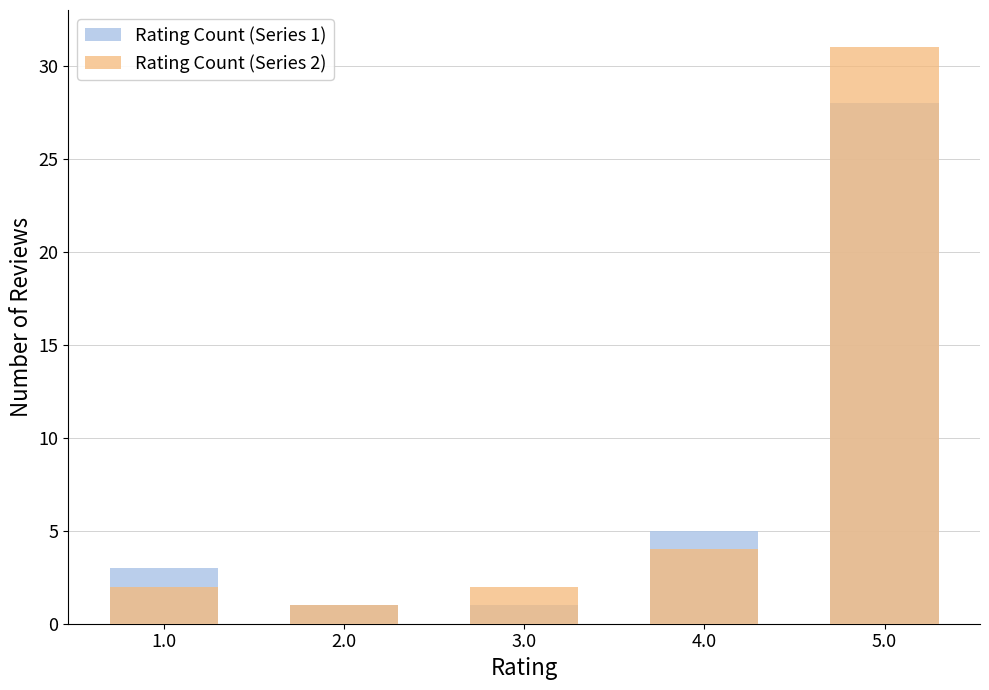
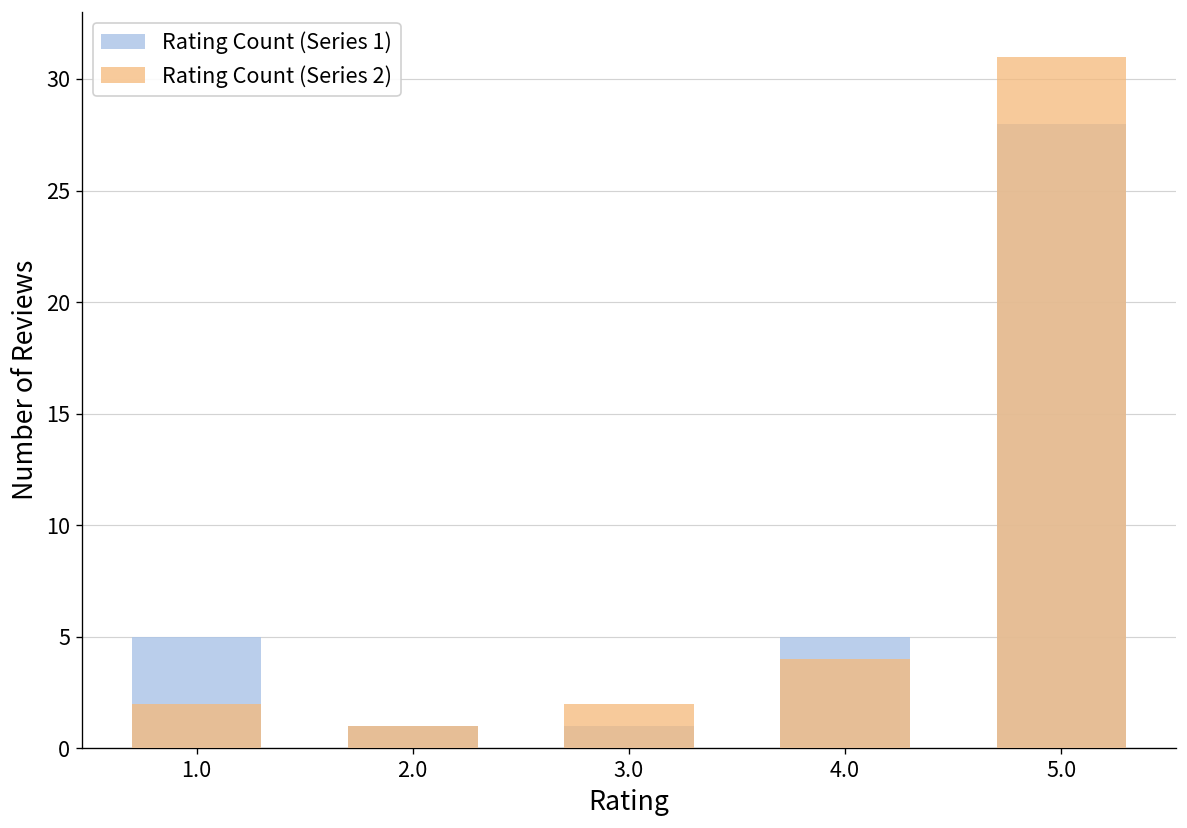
  {
    "Rating Count (Series 1)": {
-     "1.0": 3,
+     "1.0": 5,
      "2.0": 1,
      "4.0": 5
    },
    "Rating Count (Series 2)": {
      "2.0": 1,
      "3.0": 2,
      "5.0": 31
    }
  }
